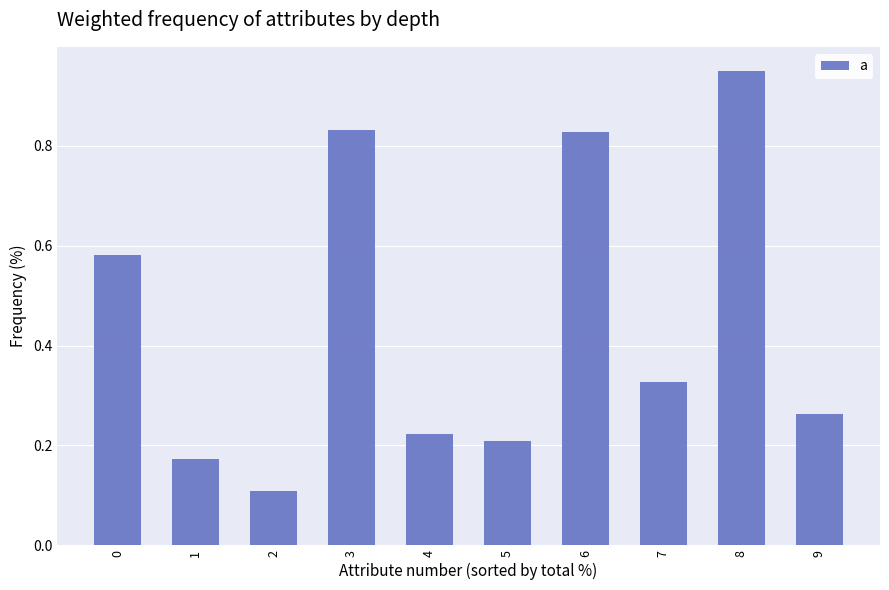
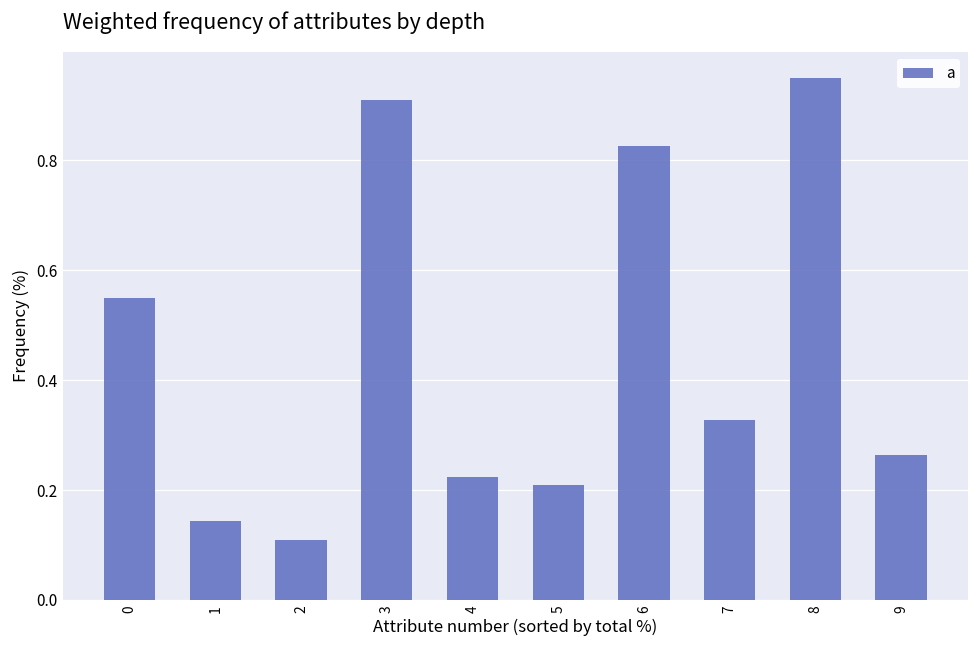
  {
-   "0": 0.58,
-   "1": 0.17,
+   "0": 0.55,
+   "1": 0.14,
    "2": 0.11,
-   "3": 0.83,
+   "3": 0.91,
    "4": 0.22,
    "5": 0.21,
    "6": 0.83,
    "7": 0.33,
    "8": 0.95,
    "9": 0.26
  }
